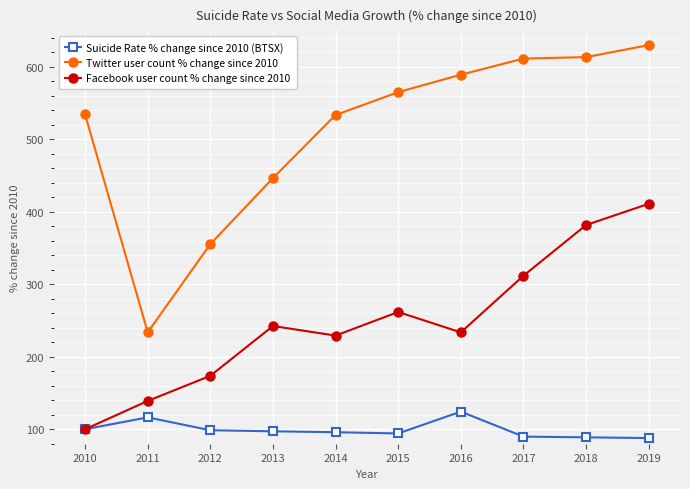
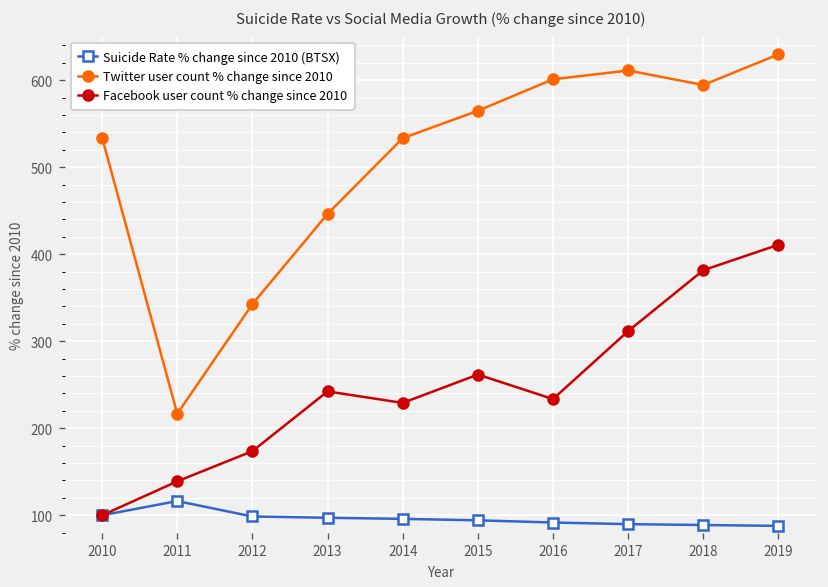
  {
    "Suicide Rate % change since 2010 (BTSX)": {
      "2011": 120,
      "2012": 100,
      "2013": 100,
      "2014": 100,
      "2015": 90,
-     "2016": 120,
+     "2016": 90,
      "2017": 90,
      "2018": 90,
      "2019": 90
    },
    "Twitter user count % change since 2010": {
      "2010": 530,
-     "2011": 230,
-     "2012": 360,
+     "2011": 220,
+     "2012": 340,
      "2013": 450,
      "2014": 530,
      "2015": 560,
-     "2016": 590,
+     "2016": 600,
      "2017": 610,
-     "2018": 610,
+     "2018": 590,
      "2019": 630
    },
    "Facebook user count % change since 2010": {
      "2011": 140,
      "2012": 170,
      "2013": 240,
      "2014": 230,
      "2015": 260,
      "2016": 230,
      "2017": 310,
      "2018": 380,
      "2019": 410
    }
  }
